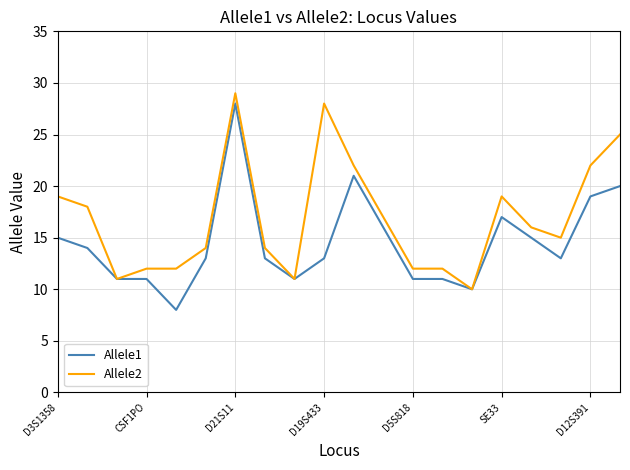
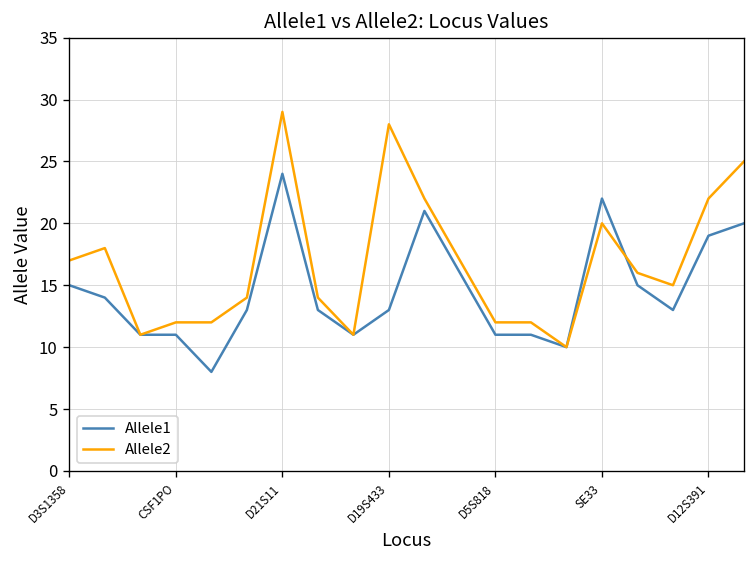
  {
    "Allele1": {
      "D3S1358": 15,
      "CSF1PO": 11,
-     "D21S11": 28,
+     "D21S11": 24,
      "D19S433": 13,
      "D5S818": 11,
-     "SE33": 17,
+     "SE33": 22,
      "D12S391": 19
    },
    "Allele2": {
-     "D3S1358": 19,
+     "D3S1358": 17,
      "CSF1PO": 12,
      "D21S11": 29,
      "D19S433": 28,
      "D5S818": 12,
-     "SE33": 19,
+     "SE33": 20,
      "D12S391": 22
    }
  }
